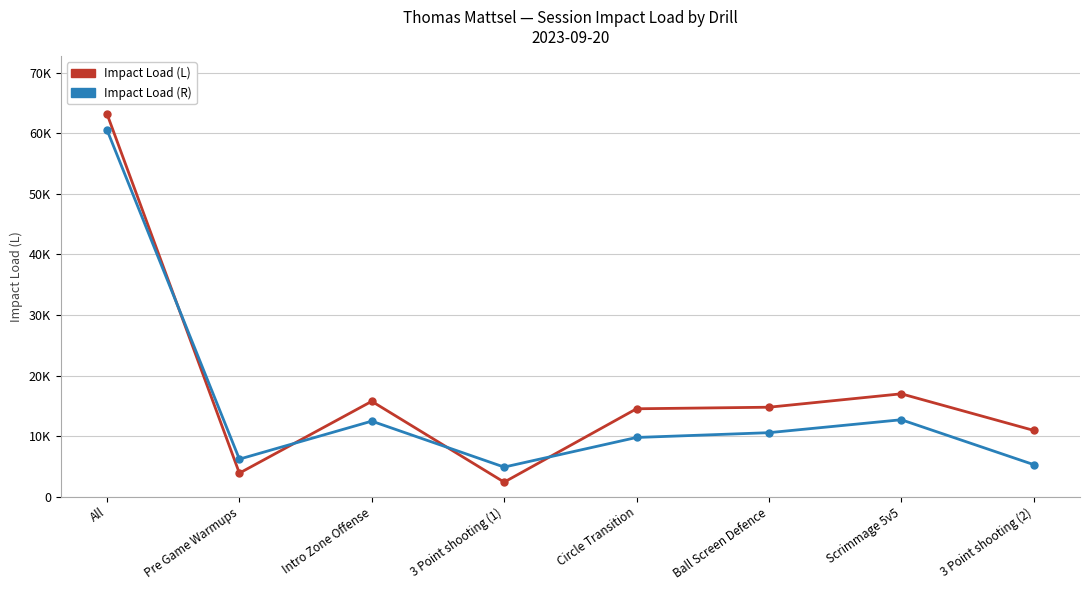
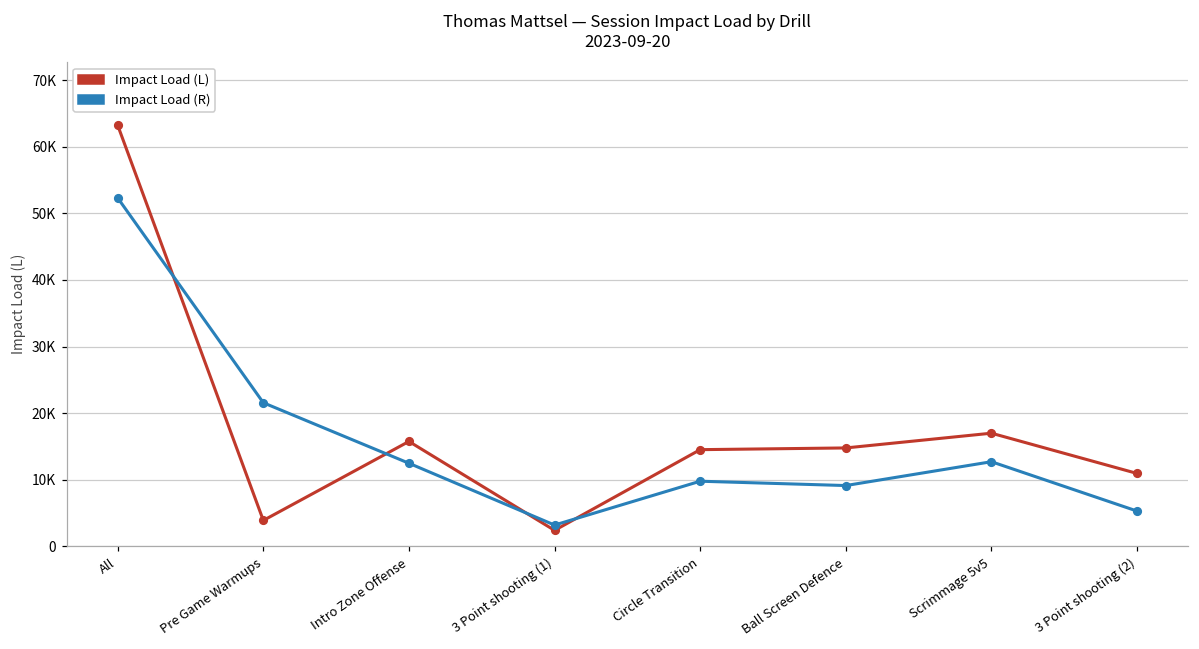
  {
    "Impact Load (L)": {
      "All": 63000,
      "Pre Game Warmups": 4000,
      "Intro Zone Offense": 16000,
      "3 Point shooting (1)": 2000,
      "Circle Transition": 15000,
      "Ball Screen Defence": 15000,
      "Scrimmage 5v5": 17000,
      "3 Point shooting (2)": 11000
    },
    "Impact Load (R)": {
-     "All": 61000,
-     "Pre Game Warmups": 6000,
+     "All": 52000,
+     "Pre Game Warmups": 22000,
      "Intro Zone Offense": 12000,
-     "3 Point shooting (1)": 5000,
+     "3 Point shooting (1)": 3000,
      "Circle Transition": 10000,
-     "Ball Screen Defence": 11000,
+     "Ball Screen Defence": 9000,
      "Scrimmage 5v5": 13000,
      "3 Point shooting (2)": 5000
    }
  }
